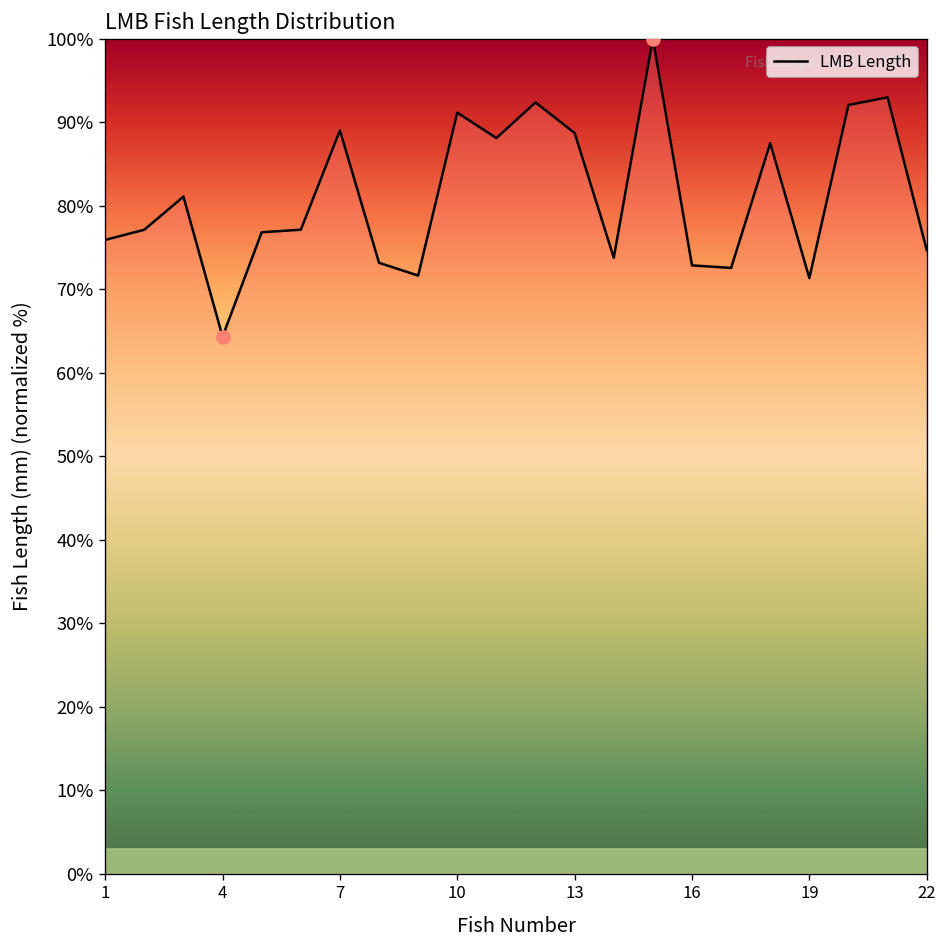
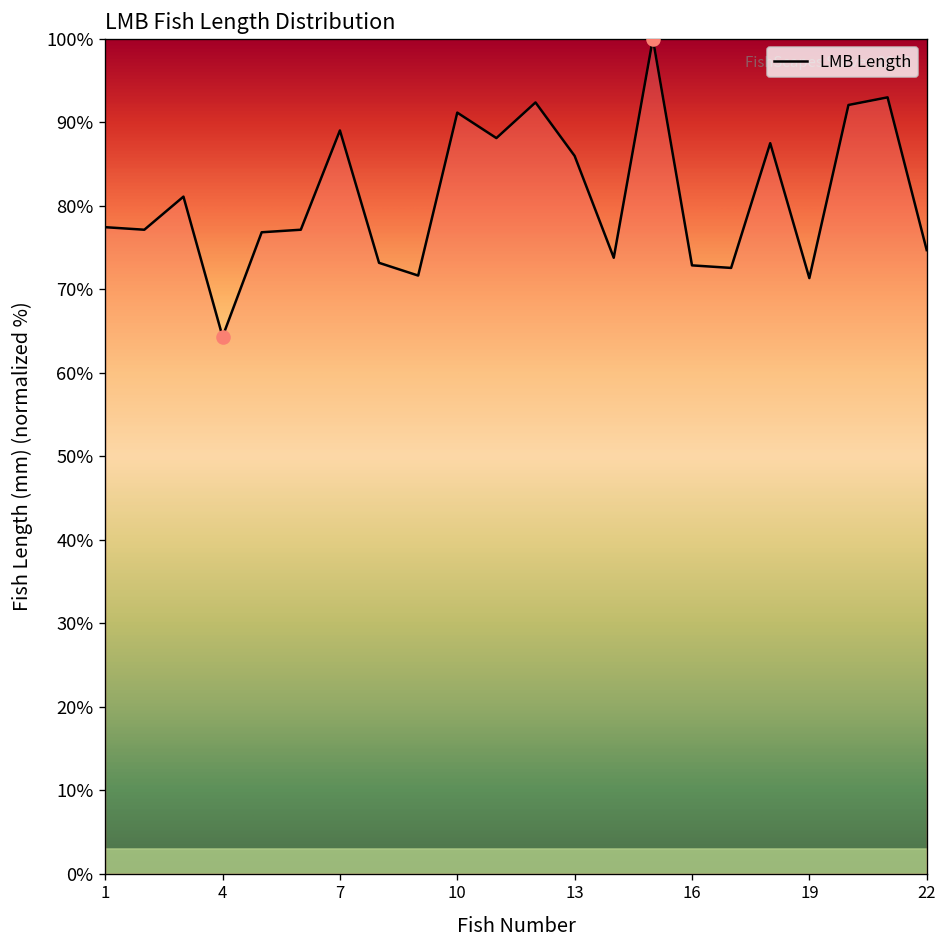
  {
    "LMB Length": {
-     "1": "76%",
+     "1": "77%",
      "7": "89%",
      "10": "91%",
-     "13": "89%",
+     "13": "86%",
      "16": "73%",
      "19": "71%",
      "22": "75%"
    }
  }
